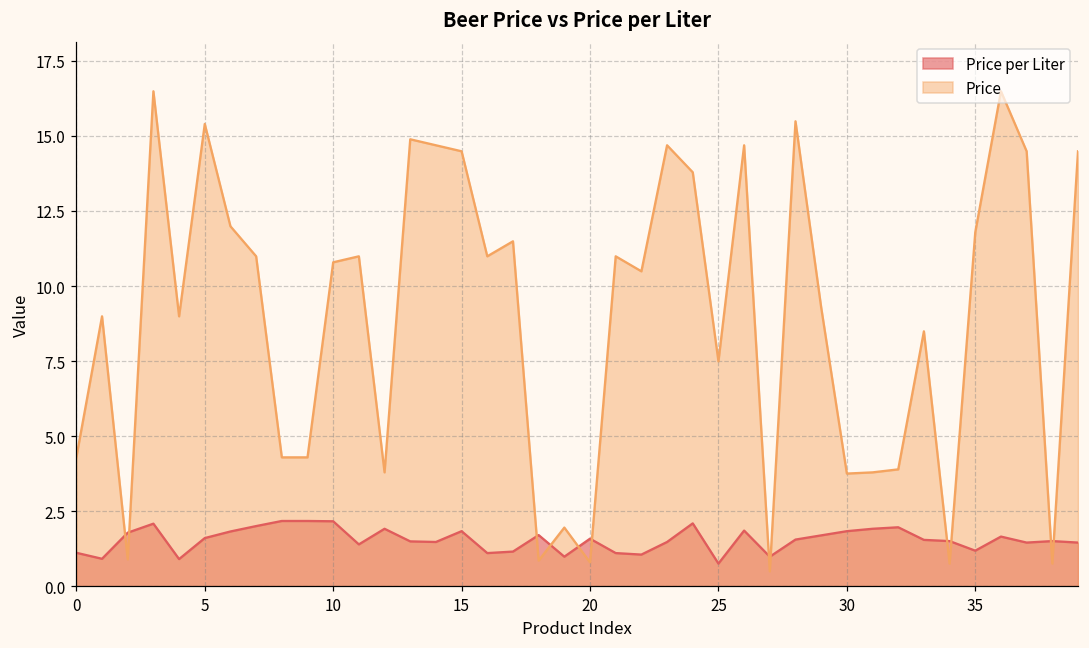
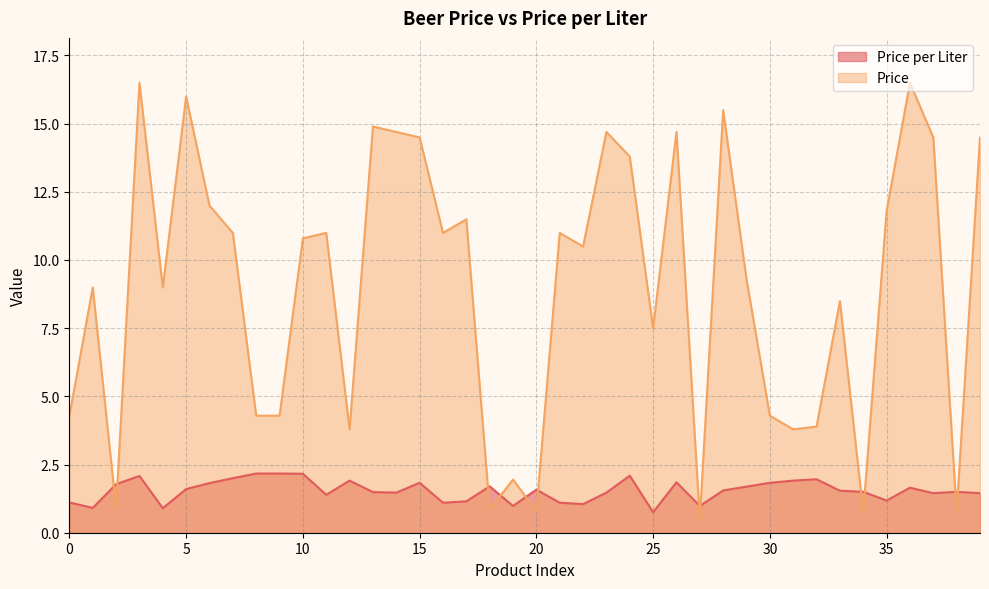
  {
    "Price per Liter": {
      "0": 1.1,
      "5": 1.6,
      "10": 2.2,
      "15": 1.8,
      "20": 1.6,
      "25": 0.8,
      "30": 1.8,
      "35": 1.2
    },
    "Price": {
      "0": 4.3,
-     "5": 15.4,
+     "5": 16.0,
      "10": 10.8,
      "15": 14.5,
      "20": 0.8,
      "25": 7.5,
-     "30": 3.8,
+     "30": 4.3,
      "35": 11.8
    }
  }
